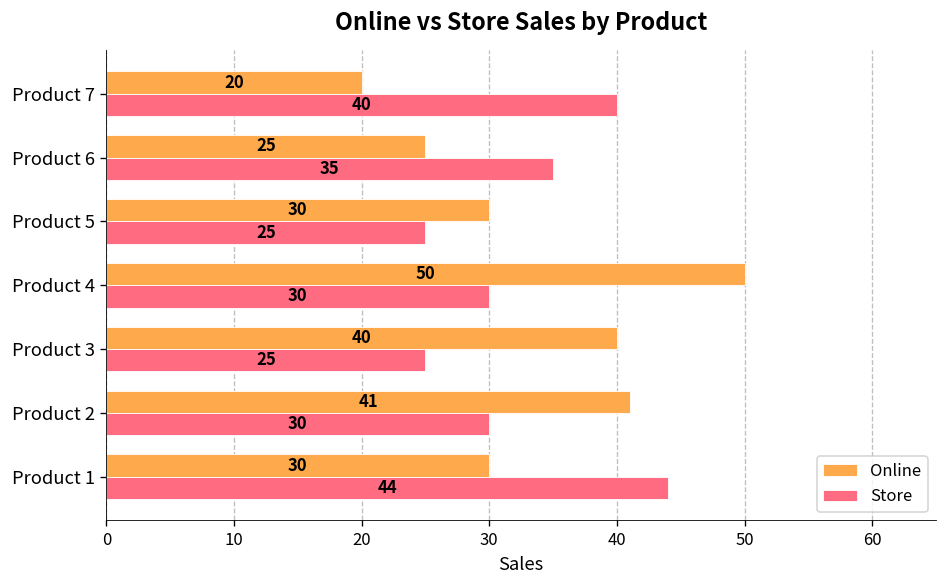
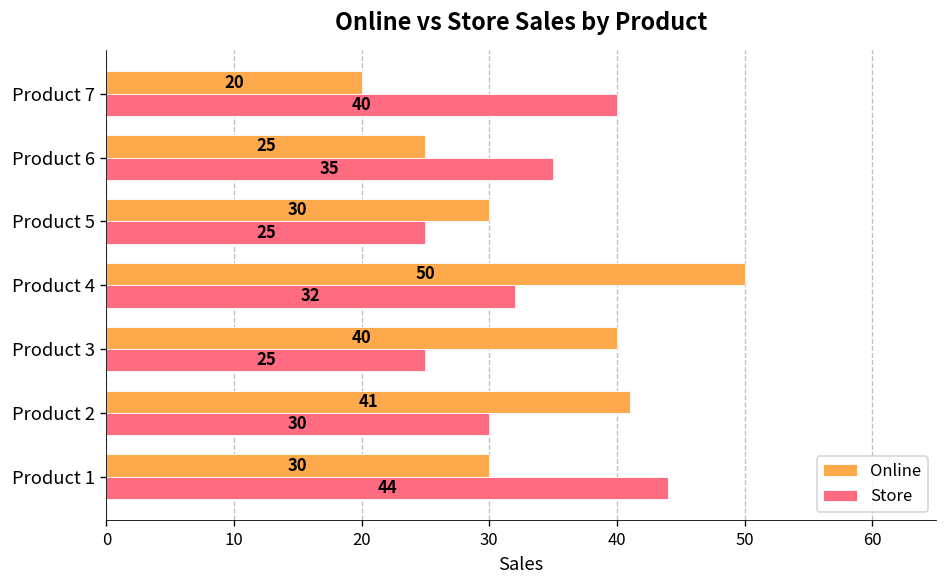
  {
    "Online": {
      "Product 7": 20,
      "Product 6": 25,
      "Product 5": 30,
      "Product 4": 50,
      "Product 3": 40,
      "Product 2": 41,
      "Product 1": 30
    },
    "Store": {
      "Product 7": 40,
      "Product 6": 35,
      "Product 5": 25,
-     "Product 4": 30,
+     "Product 4": 32,
      "Product 3": 25,
      "Product 2": 30,
      "Product 1": 44
    }
  }
